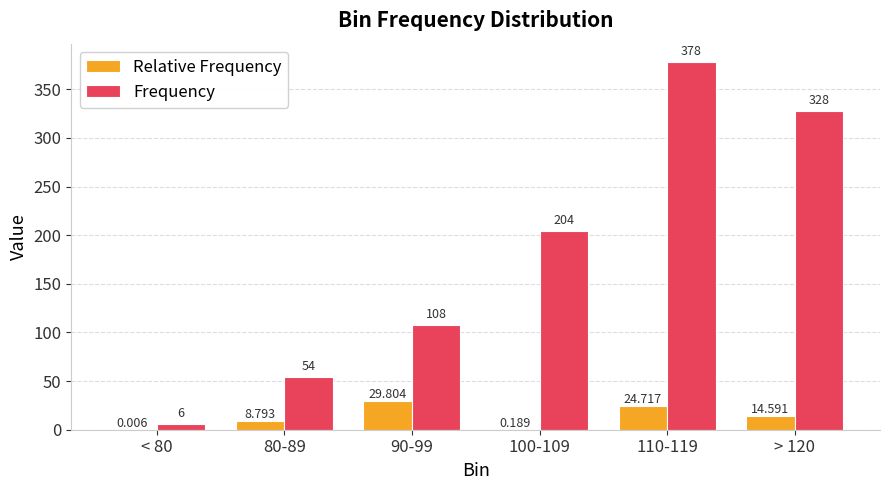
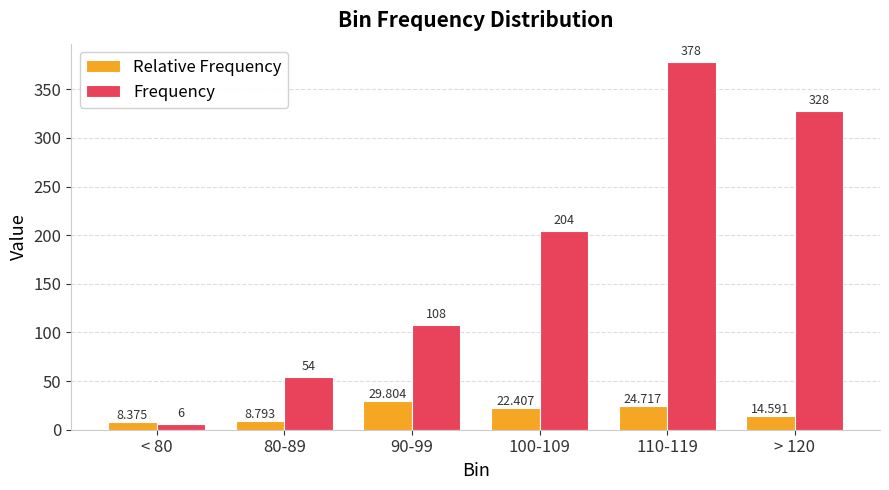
  {
    "Relative Frequency": {
-     "< 80": 0.006,
+     "< 80": 8.375,
      "80-89": 8.793,
      "90-99": 29.804,
-     "100-109": 0.189,
+     "100-109": 22.407,
      "110-119": 24.717,
      "> 120": 14.591
    },
    "Frequency": {
      "< 80": 6,
      "80-89": 54,
      "90-99": 108,
      "100-109": 204,
      "110-119": 378,
      "> 120": 328
    }
  }
